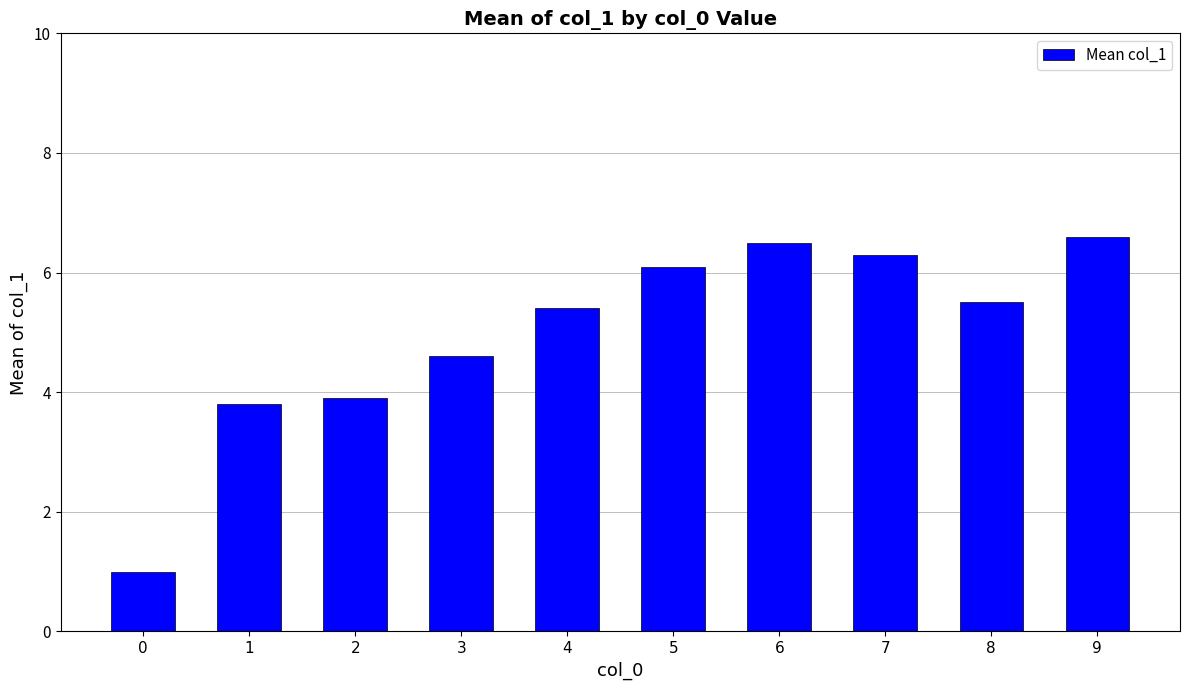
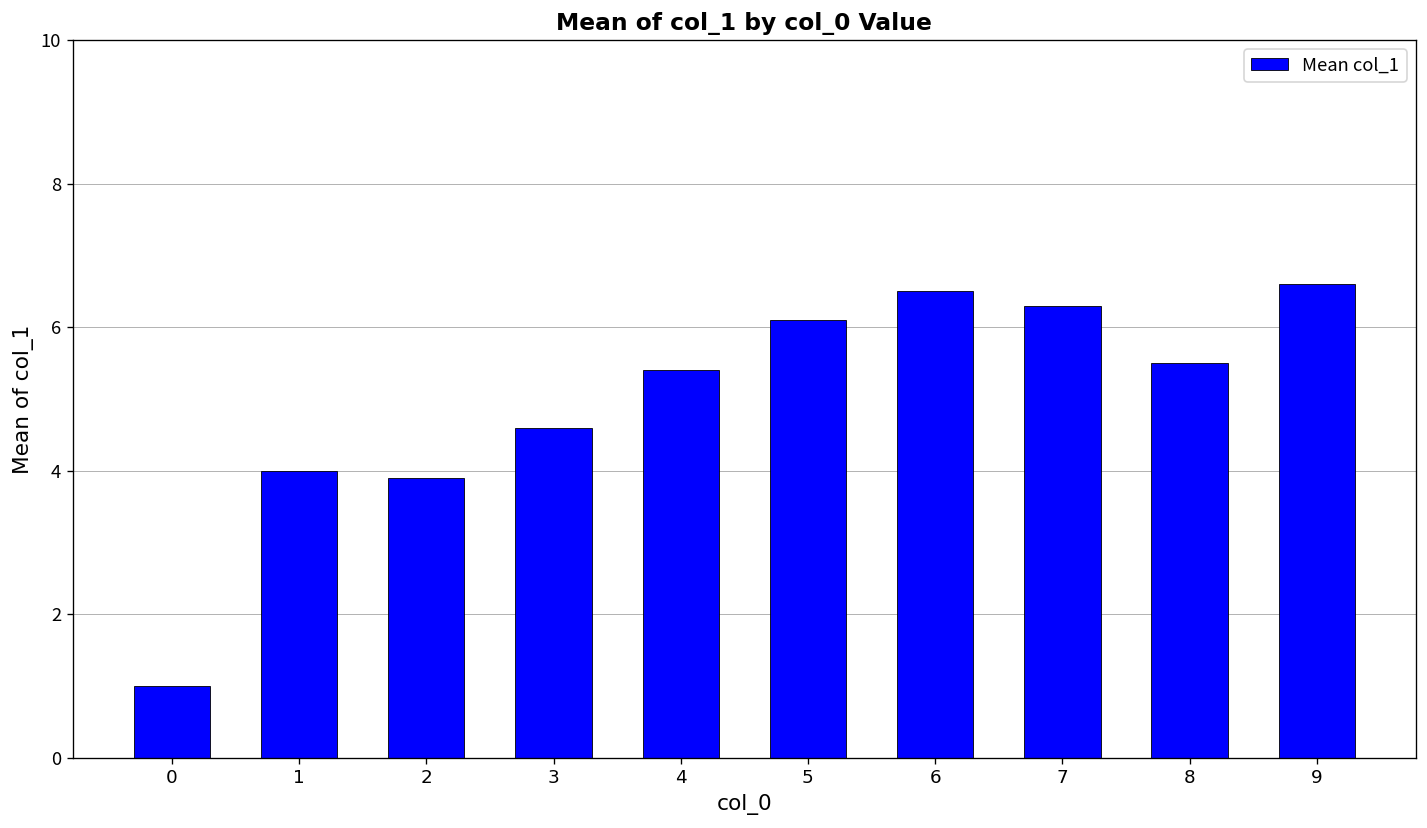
  {
    "0": 1.0,
-   "1": 3.8,
+   "1": 4.0,
    "2": 3.9,
    "3": 4.6,
    "4": 5.4,
    "5": 6.1,
    "6": 6.5,
    "7": 6.3,
    "8": 5.5,
    "9": 6.6
  }
